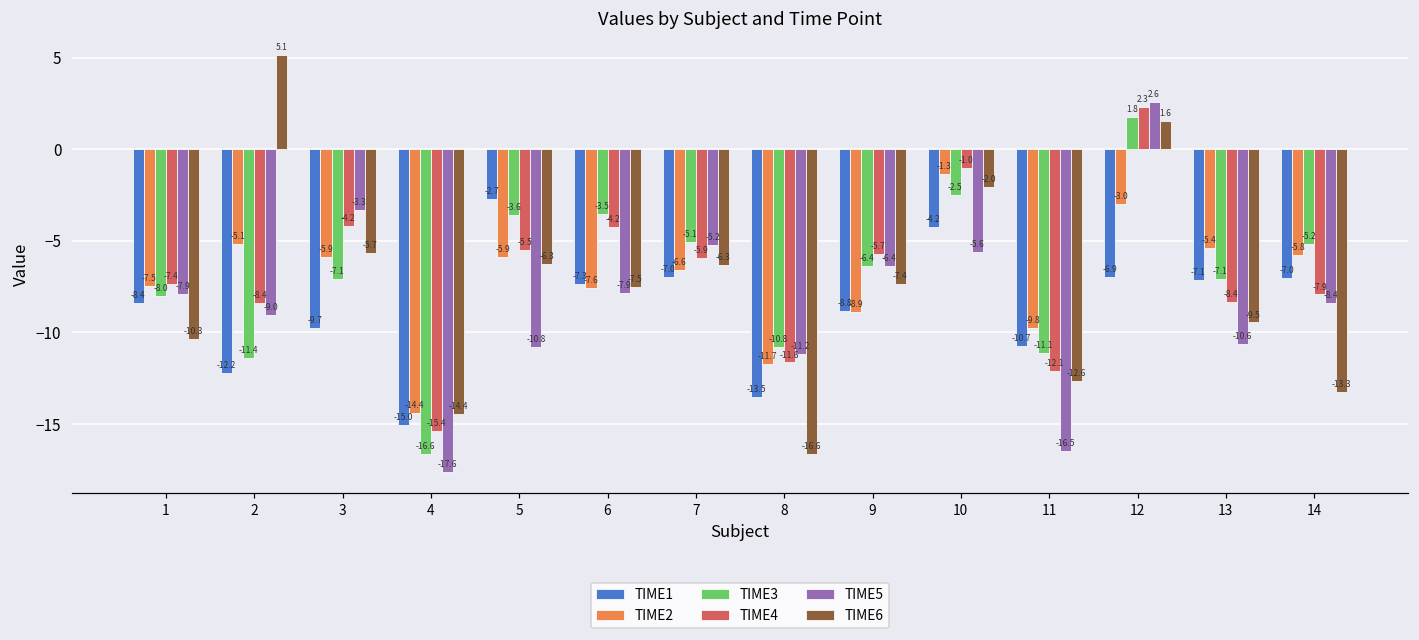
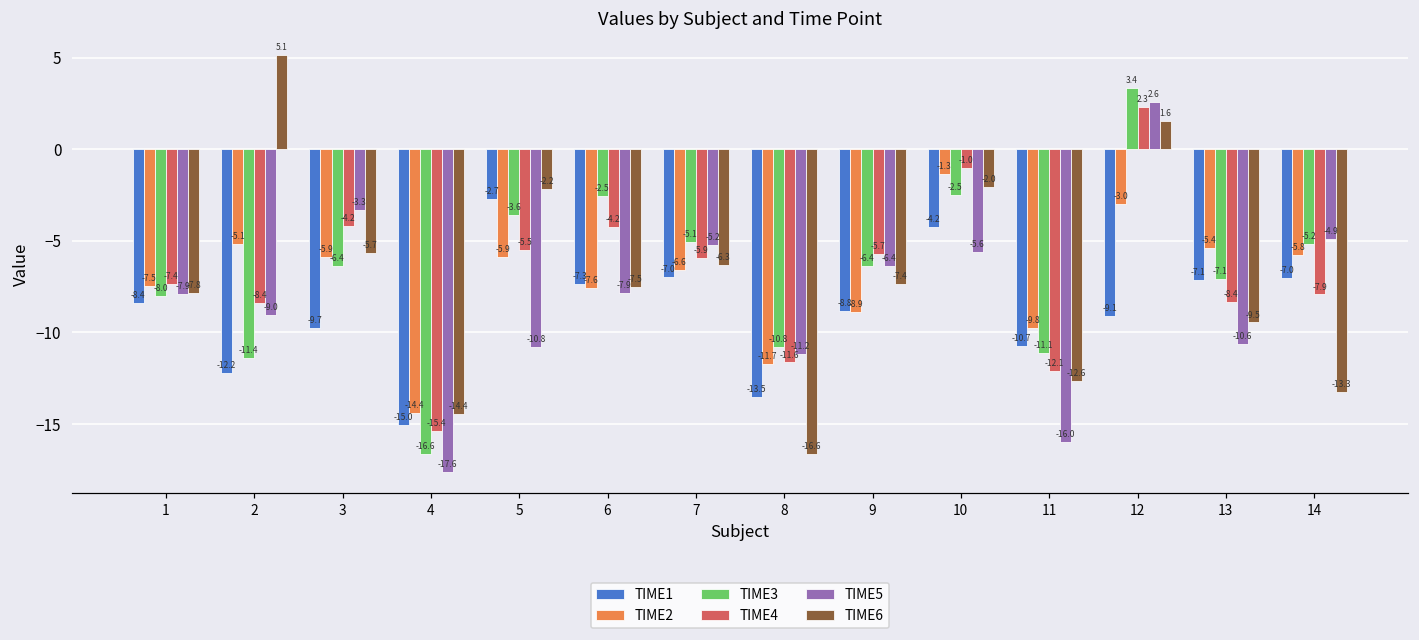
  {
    "TIME1": {
      "1": -8.4,
      "2": -12.2,
      "3": -9.7,
      "4": -15.0,
      "5": -2.7,
      "6": -7.3,
      "7": -7.0,
      "8": -13.5,
      "10": -4.2,
      "11": -10.7,
-     "12": -6.9,
+     "12": -9.1,
      "13": -7.1,
      "14": -7.0
    },
    "TIME3": {
      "1": -8.0,
      "2": -11.4,
-     "3": -7.1,
+     "3": -6.4,
      "4": -16.6,
      "5": -3.6,
-     "6": -3.5,
+     "6": -2.5,
      "7": -5.1,
      "8": -10.8,
      "9": -6.4,
      "10": -2.5,
      "11": -11.1,
-     "12": 1.8,
+     "12": 3.4,
      "13": -7.1,
      "14": -5.2
    },
    "TIME5": {
      "1": -7.9,
      "2": -9.0,
      "3": -3.3,
      "4": -17.6,
      "5": -10.8,
      "6": -7.9,
      "7": -5.2,
      "8": -11.2,
      "9": -6.4,
      "10": -5.6,
-     "11": -16.5,
+     "11": -16.0,
      "12": 2.6,
      "13": -10.6,
-     "14": -8.4
+     "14": -4.9
    },
    "TIME6": {
-     "1": -10.3,
+     "1": -7.8,
      "2": 5.1,
      "3": -5.7,
      "4": -14.4,
-     "5": -6.3,
+     "5": -2.2,
      "6": -7.5,
      "7": -6.3,
      "8": -16.6,
      "9": -7.4,
      "10": -2.0,
      "11": -12.6,
      "12": 1.6,
      "13": -9.5,
      "14": -13.3
    }
  }
